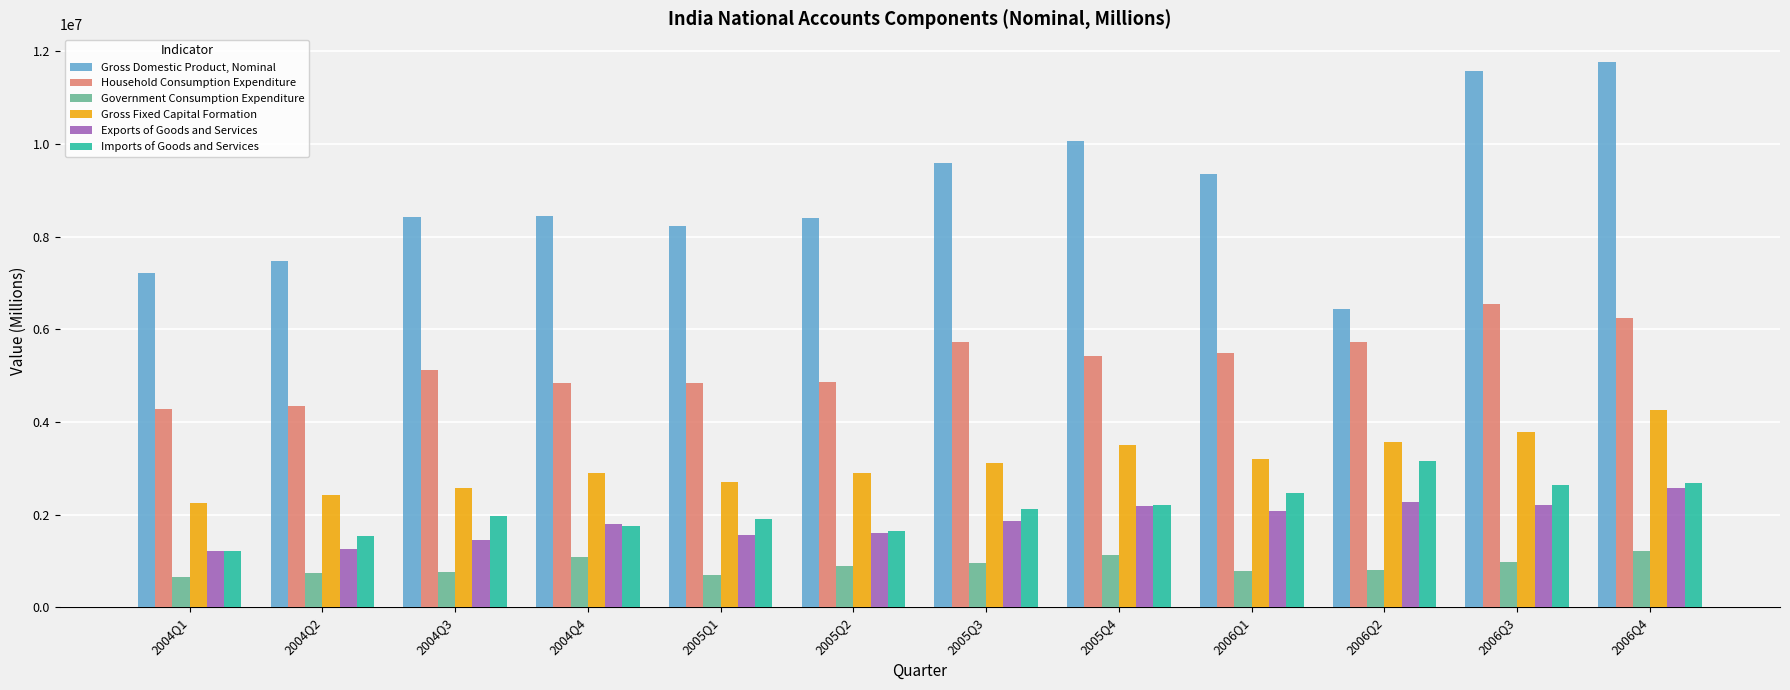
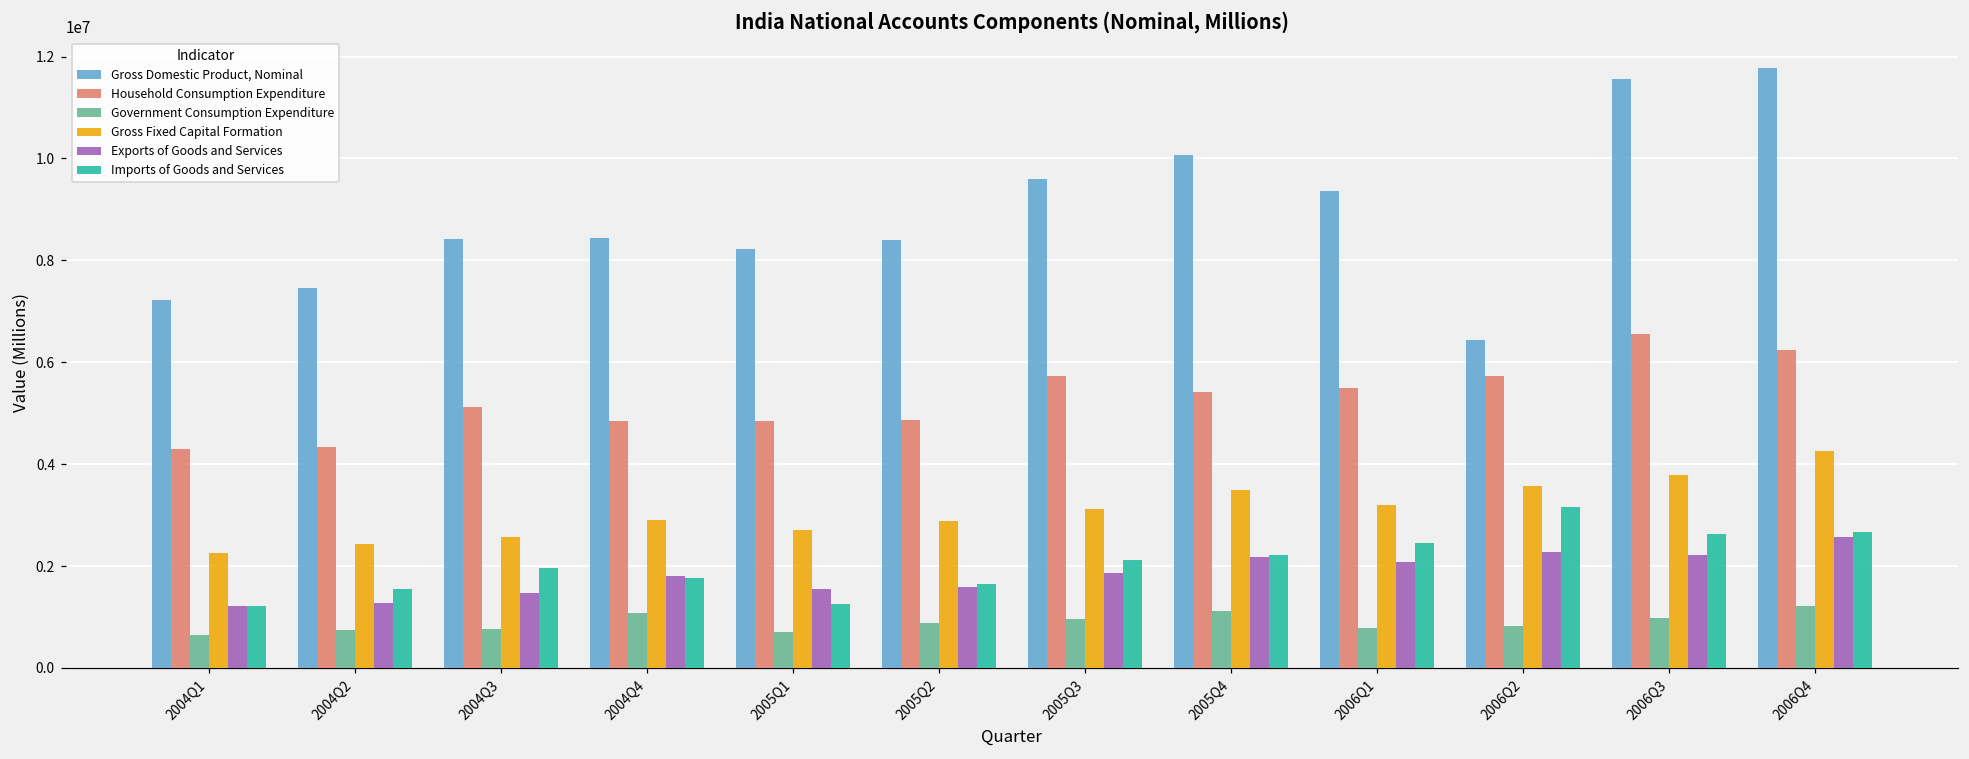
  {
    "Gross Domestic Product, Nominal": {
      "2004Q1": 7200000,
      "2004Q2": 7500000,
      "2004Q3": 8400000,
      "2004Q4": 8400000,
      "2005Q1": 8200000,
      "2005Q2": 8400000,
      "2005Q3": 9600000,
      "2005Q4": 10100000,
      "2006Q1": 9400000,
      "2006Q2": 6400000,
      "2006Q3": 11600000,
      "2006Q4": 11800000
    },
    "Household Consumption Expenditure": {
      "2004Q1": 4300000,
      "2004Q2": 4300000,
      "2004Q3": 5100000,
      "2004Q4": 4800000,
      "2005Q1": 4800000,
      "2005Q2": 4900000,
      "2005Q3": 5700000,
      "2005Q4": 5400000,
      "2006Q1": 5500000,
      "2006Q2": 5700000,
      "2006Q3": 6600000,
      "2006Q4": 6200000
    },
    "Government Consumption Expenditure": {
      "2004Q1": 700000,
      "2004Q2": 700000,
      "2004Q3": 800000,
      "2004Q4": 1100000,
      "2005Q1": 700000,
      "2005Q2": 900000,
      "2005Q3": 1000000,
      "2005Q4": 1100000,
      "2006Q1": 800000,
      "2006Q2": 800000,
      "2006Q3": 1000000,
      "2006Q4": 1200000
    },
    "Gross Fixed Capital Formation": {
      "2004Q1": 2300000,
      "2004Q2": 2400000,
      "2004Q3": 2600000,
      "2004Q4": 2900000,
      "2005Q1": 2700000,
      "2005Q2": 2900000,
      "2005Q3": 3100000,
      "2005Q4": 3500000,
      "2006Q1": 3200000,
      "2006Q2": 3600000,
      "2006Q3": 3800000,
      "2006Q4": 4300000
    },
    "Exports of Goods and Services": {
      "2004Q1": 1200000,
      "2004Q2": 1300000,
      "2004Q3": 1500000,
      "2004Q4": 1800000,
      "2005Q1": 1500000,
      "2005Q2": 1600000,
      "2005Q3": 1900000,
      "2005Q4": 2200000,
      "2006Q1": 2100000,
      "2006Q2": 2300000,
      "2006Q3": 2200000,
      "2006Q4": 2600000
    },
    "Imports of Goods and Services": {
      "2004Q1": 1200000,
      "2004Q2": 1500000,
      "2004Q3": 2000000,
      "2004Q4": 1800000,
-     "2005Q1": 1900000,
+     "2005Q1": 1200000,
      "2005Q2": 1600000,
      "2005Q3": 2100000,
      "2005Q4": 2200000,
      "2006Q1": 2500000,
      "2006Q2": 3200000,
      "2006Q3": 2600000,
      "2006Q4": 2700000
    }
  }
